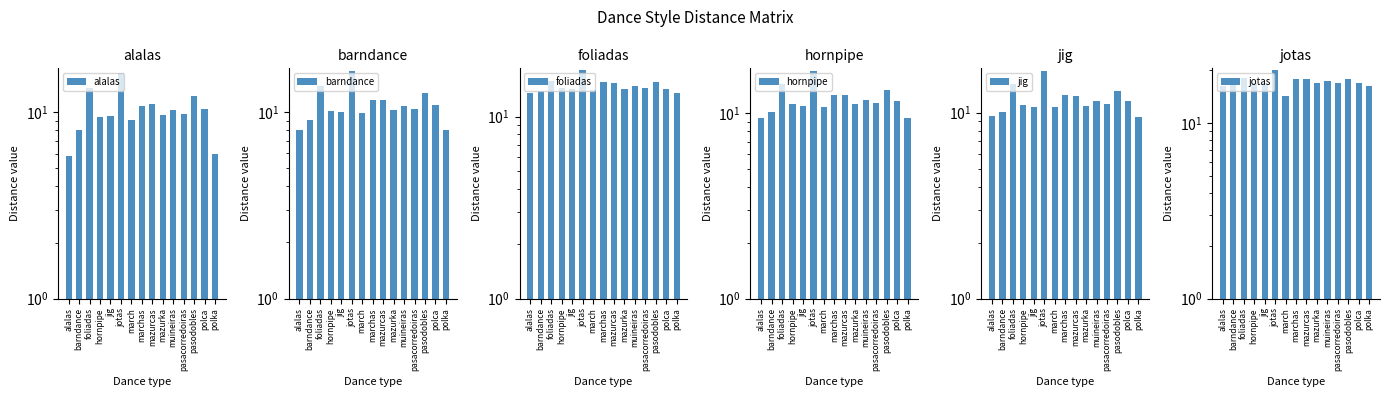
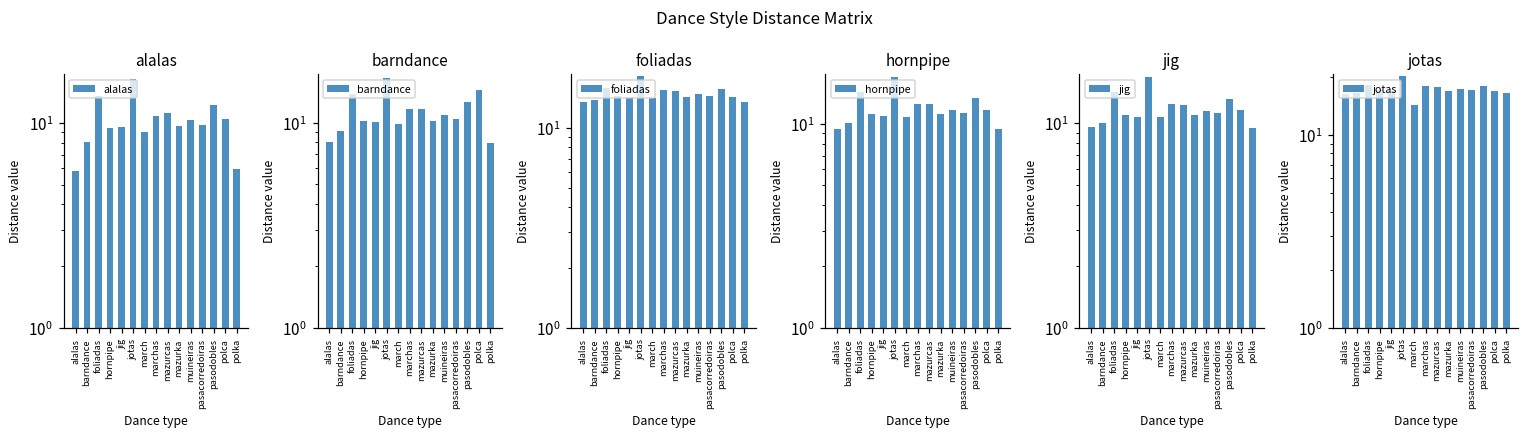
  {
    "alalas": {
      "alalas": 5.8,
      "barndance": 8.0,
      "hornpipe": 9,
      "jig": 10,
      "jotas": 16,
      "march": 9,
      "marchas": 11,
      "mazurcas": 11,
      "mazurka": 10,
      "muineiras": 10,
      "pasacorredoiras": 10,
      "pasodobles": 12,
      "polca": 10,
      "polka": 5.9
    },
    "barndance": {
      "alalas": 8,
      "barndance": 9,
      "hornpipe": 10,
      "jig": 10,
      "jotas": 17,
      "march": 10,
      "marchas": 12,
      "mazurcas": 12,
      "mazurka": 10,
      "muineiras": 11,
      "pasacorredoiras": 10,
      "pasodobles": 13,
-     "polca": 11,
+     "polca": 14,
      "polka": 8
    },
    "foliadas": {
      "alalas": 13,
      "barndance": 14,
      "jotas": 18,
      "marchas": 15,
      "mazurcas": 15,
      "mazurka": 14,
      "muineiras": 15,
      "pasacorredoiras": 14,
      "pasodobles": 16,
      "polca": 14,
      "polka": 13
    },
    "hornpipe": {
      "alalas": 9,
      "barndance": 10,
      "hornpipe": 11,
      "jig": 11,
      "jotas": 17,
      "march": 11,
      "marchas": 13,
      "mazurcas": 13,
      "mazurka": 11,
      "muineiras": 12,
      "pasacorredoiras": 11,
      "pasodobles": 13,
      "polca": 12,
      "polka": 9
    },
    "jig": {
      "alalas": 10,
      "barndance": 10,
      "hornpipe": 11,
      "jig": 11,
      "jotas": 17,
      "march": 11,
      "marchas": 12,
      "mazurcas": 12,
      "mazurka": 11,
      "muineiras": 12,
      "pasacorredoiras": 11,
      "pasodobles": 13,
      "polca": 12,
      "polka": 9
    },
    "jotas": {
      "jotas": 20,
      "march": 14,
      "marchas": 18,
      "mazurcas": 18,
      "mazurka": 17,
      "muineiras": 17,
      "pasacorredoiras": 17,
      "pasodobles": 18,
      "polca": 17,
      "polka": 16
    }
  }
